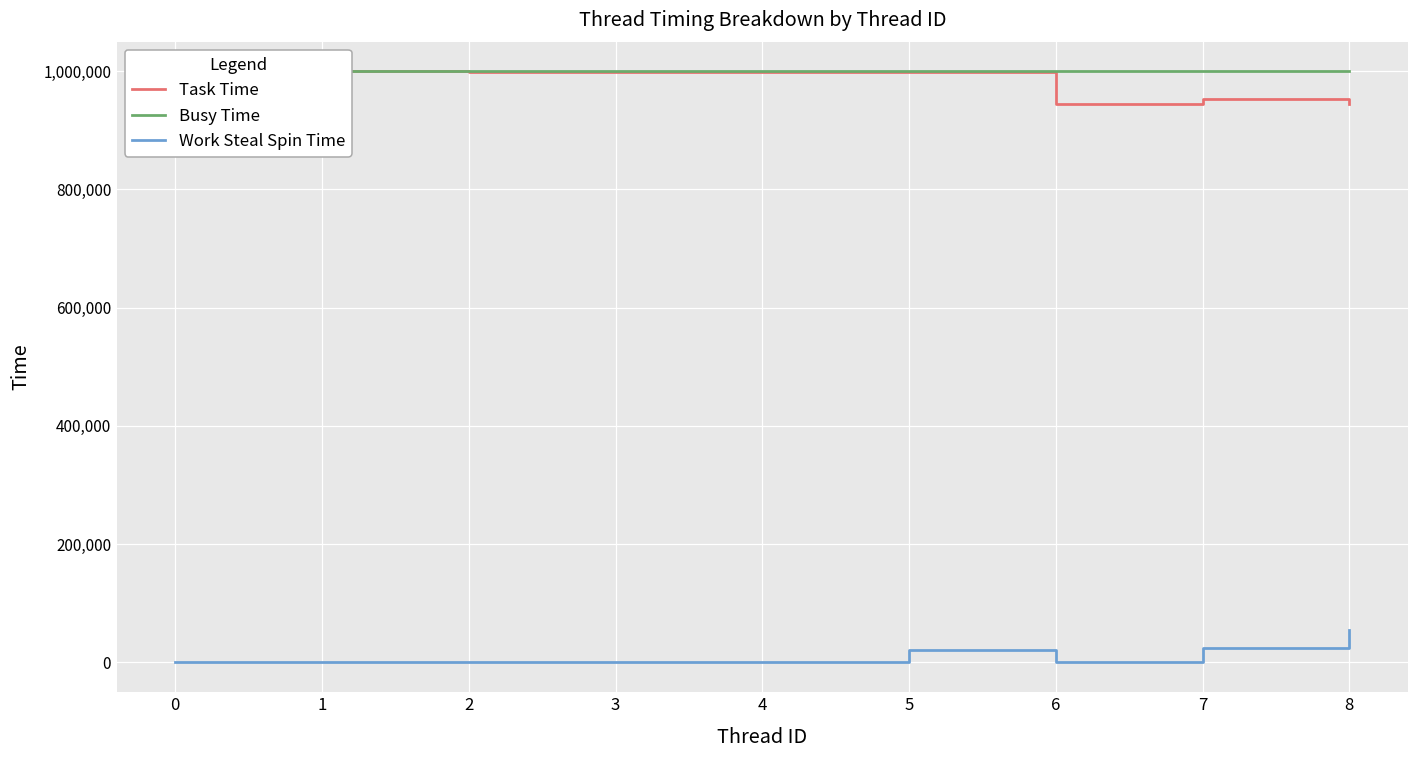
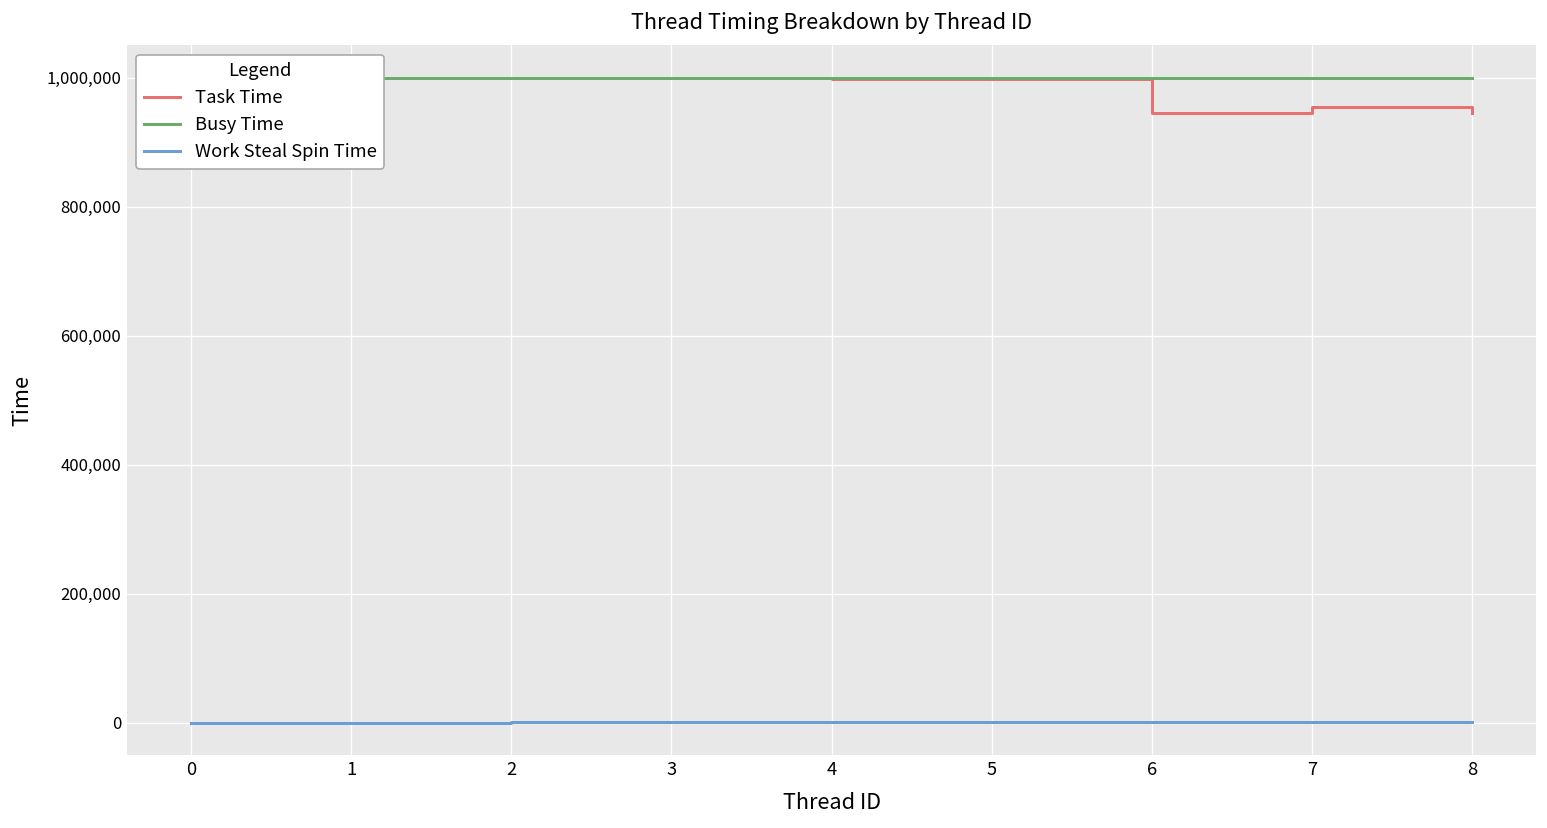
  {
    "Task Time": {
      "6": "940,000",
      "7": "950,000",
      "8": "940,000"
    },
    "Busy Time": {
      "6": "1,000,000",
      "7": "1,000,000",
      "8": "1,000,000"
    },
    "Work Steal Spin Time": {
      "0": "0",
      "1": "0",
      "2": "0",
      "3": "0",
      "4": "0",
-     "5": "20,000",
+     "5": "0",
      "6": "0",
-     "7": "20,000",
-     "8": "60,000"
+     "7": "0",
+     "8": "0"
    }
  }
